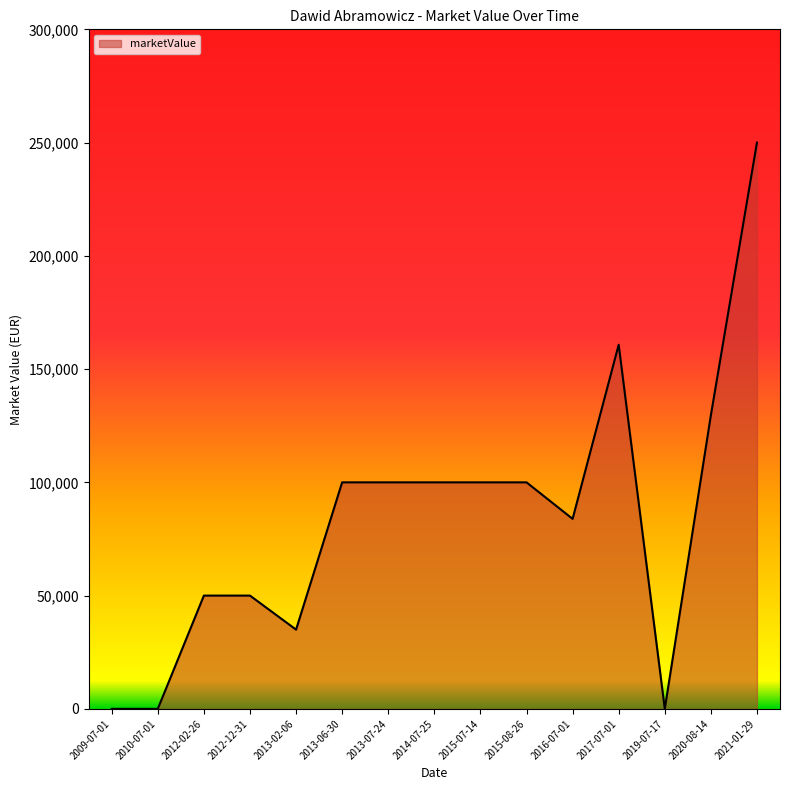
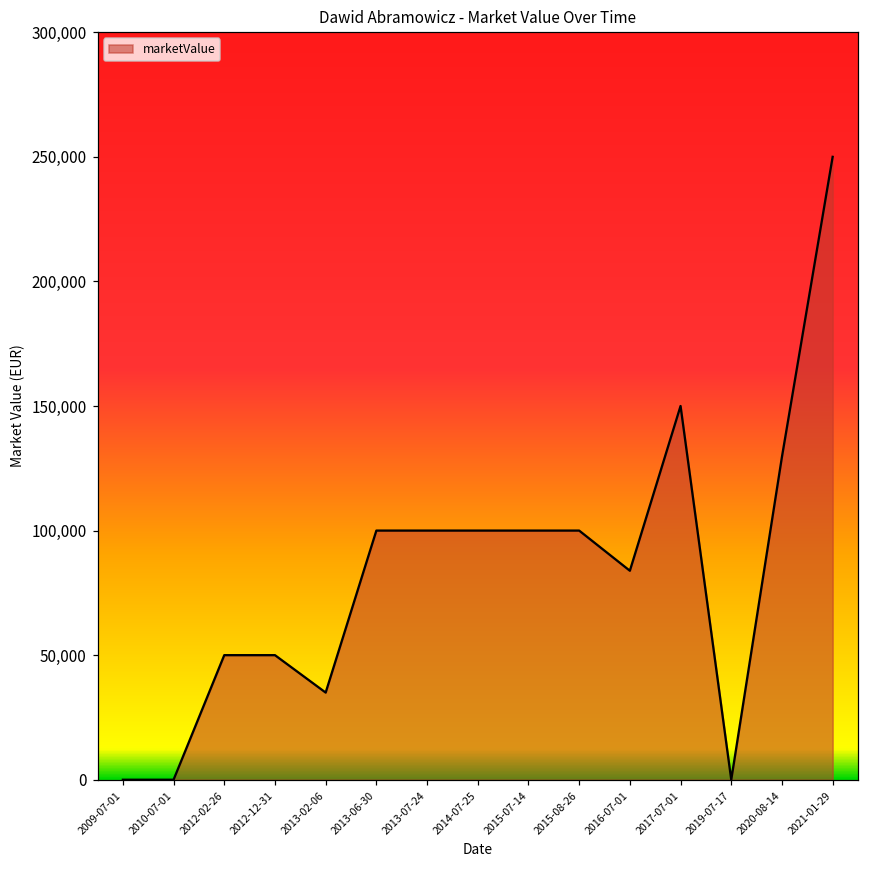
  {
    "2009-07-01": "0",
    "2010-07-01": "0",
    "2012-02-26": "50,000",
    "2012-12-31": "50,000",
    "2013-02-06": "35,000",
    "2013-06-30": "100,000",
    "2013-07-24": "100,000",
    "2014-07-25": "100,000",
    "2015-07-14": "100,000",
    "2015-08-26": "100,000",
    "2016-07-01": "84,000",
-   "2017-07-01": "161,000",
+   "2017-07-01": "150,000",
    "2019-07-17": "0",
    "2020-08-14": "130,000",
    "2021-01-29": "250,000"
  }
